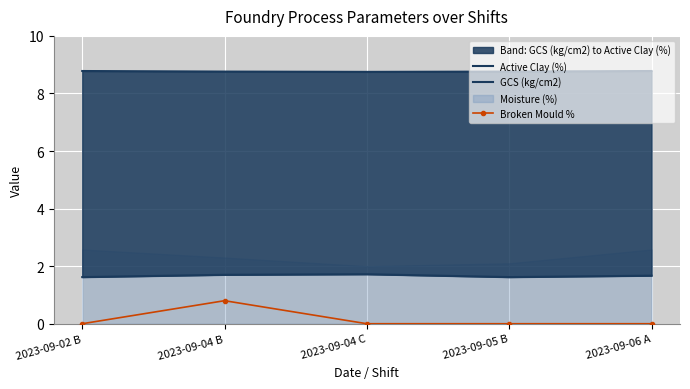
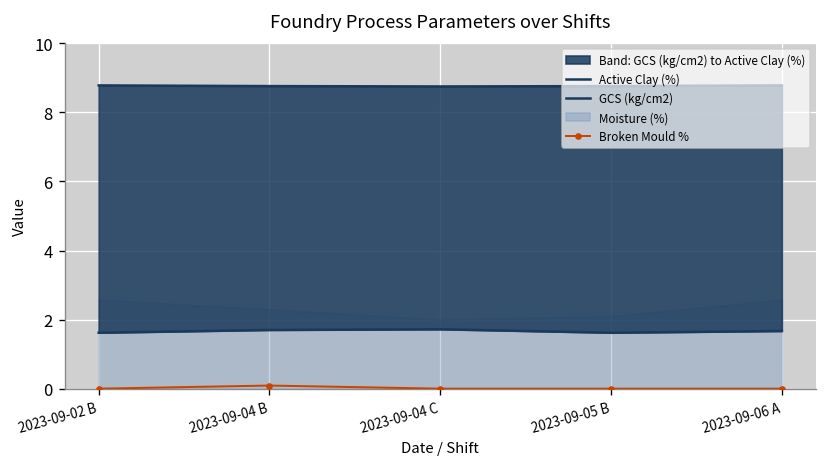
  {
    "Moisture (%)": {
      "2023-09-02 B": 2.6,
      "2023-09-04 B": 2.3,
      "2023-09-04 C": 2.0,
      "2023-09-05 B": 2.1,
      "2023-09-06 A": 2.6
    },
    "Broken Mould %": {
      "2023-09-02 B": 0.0,
-     "2023-09-04 B": 0.8,
+     "2023-09-04 B": 0.1,
      "2023-09-04 C": 0.0,
      "2023-09-05 B": 0.0,
      "2023-09-06 A": 0.0
    }
  }
